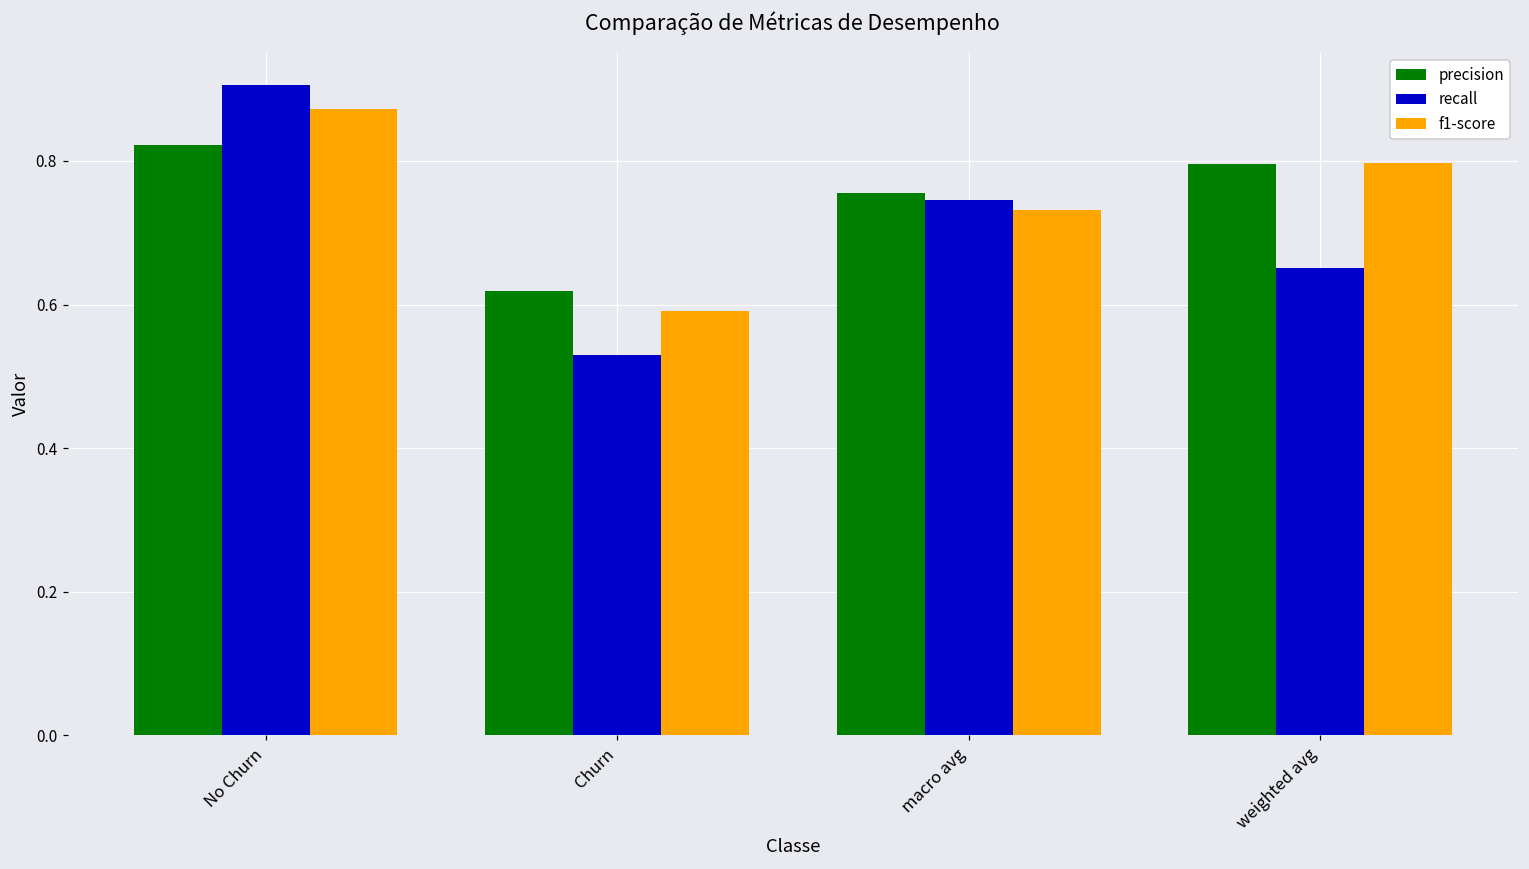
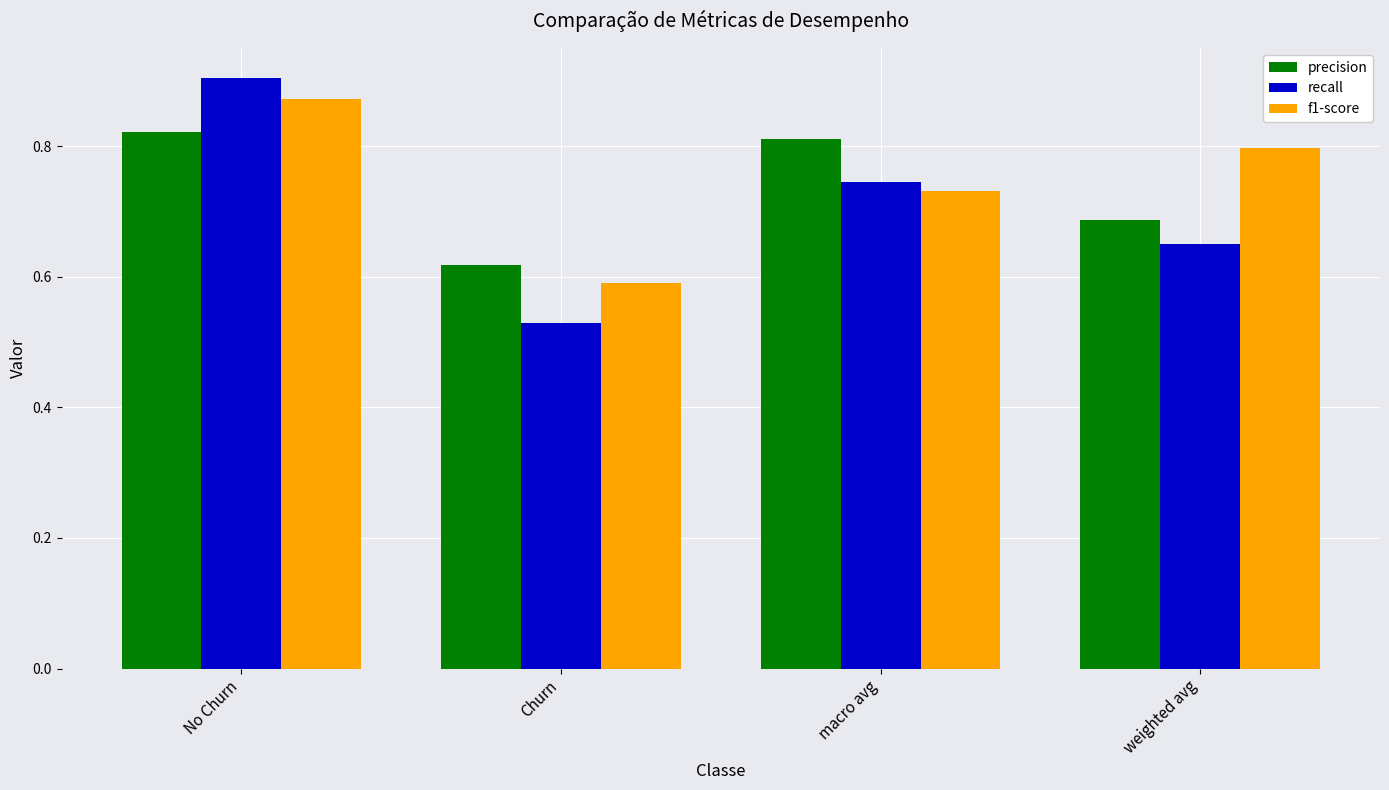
  {
    "precision": {
      "No Churn": 0.82,
      "Churn": 0.62,
-     "macro avg": 0.76,
-     "weighted avg": 0.80
+     "macro avg": 0.81,
+     "weighted avg": 0.69
    },
    "recall": {
      "No Churn": 0.91,
      "Churn": 0.53,
      "macro avg": 0.75,
      "weighted avg": 0.65
    },
    "f1-score": {
      "No Churn": 0.87,
      "Churn": 0.59,
      "macro avg": 0.73,
      "weighted avg": 0.80
    }
  }
